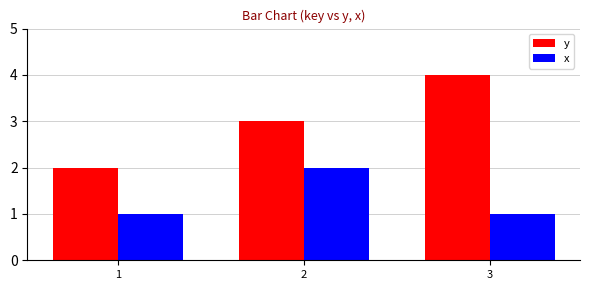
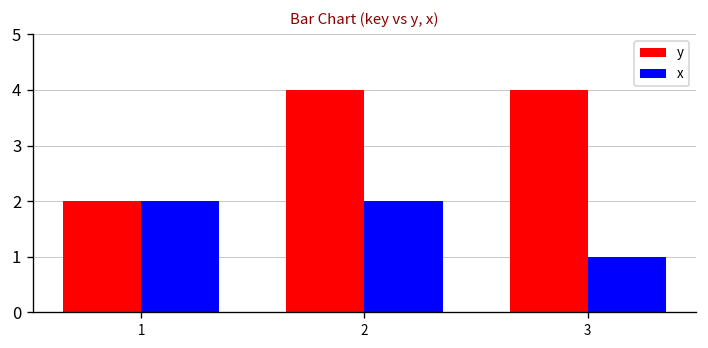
  {
    "y": {
      "1": 2,
-     "2": 3,
+     "2": 4,
      "3": 4
    },
    "x": {
-     "1": 1,
+     "1": 2,
      "2": 2,
      "3": 1
    }
  }
